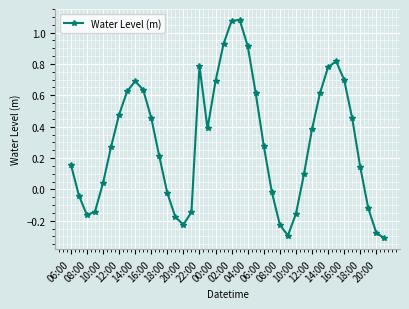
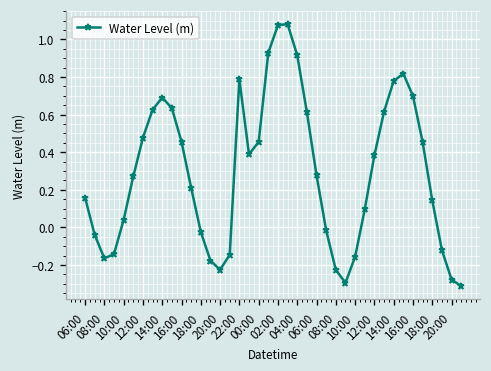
  {
    "22:00": 0.79,
-   "00:00": 0.69,
+   "00:00": 0.46,
    "02:00": 1.08,
    "04:00": 0.91
  }
